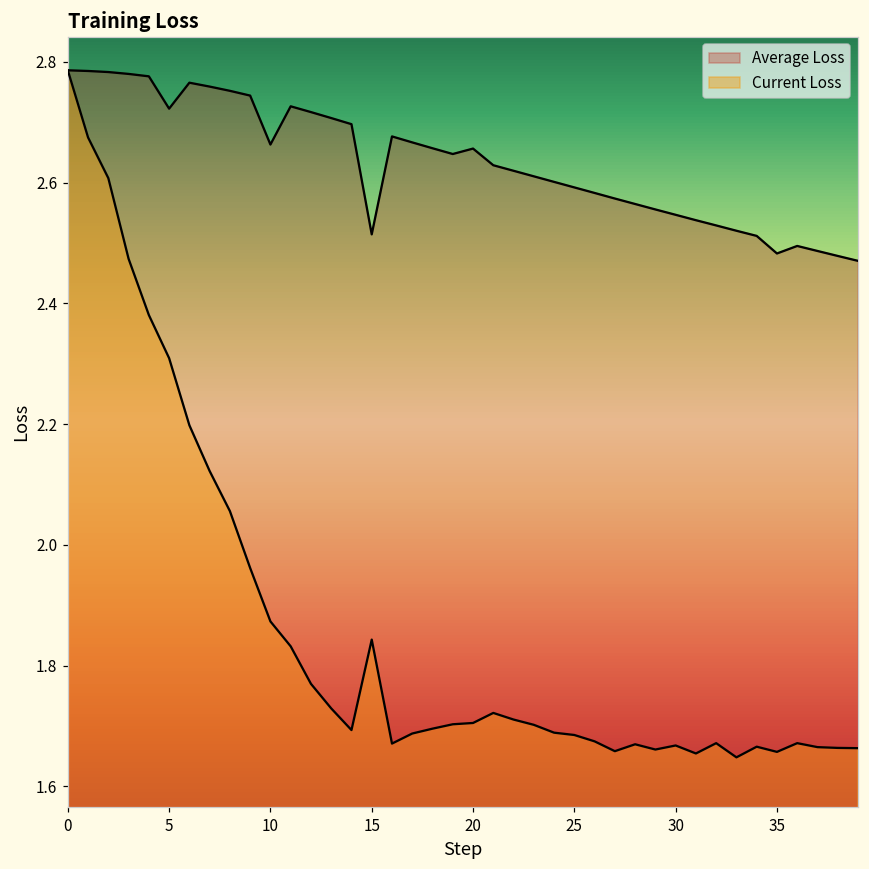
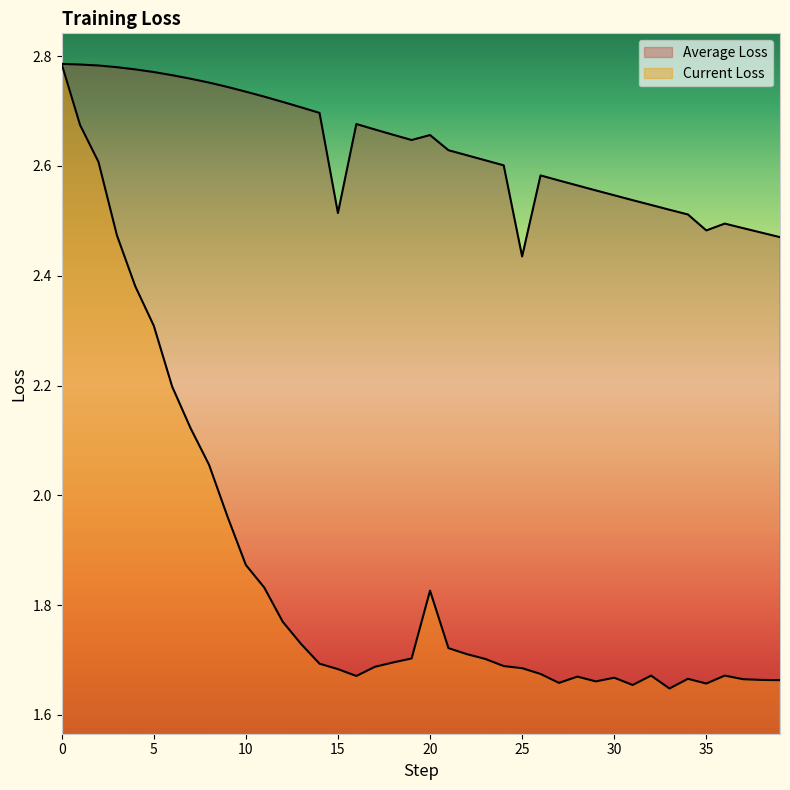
  {
    "Average Loss": {
-     "5": 2.72,
-     "10": 2.66,
+     "5": 2.77,
+     "10": 2.74,
      "15": 2.51,
      "20": 2.66,
-     "25": 2.59,
+     "25": 2.44,
      "30": 2.55,
      "35": 2.48
    },
    "Current Loss": {
      "5": 2.31,
      "10": 1.87,
-     "15": 1.84,
-     "20": 1.71,
+     "15": 1.68,
+     "20": 1.83,
      "25": 1.69,
      "30": 1.67,
      "35": 1.66
    }
  }
